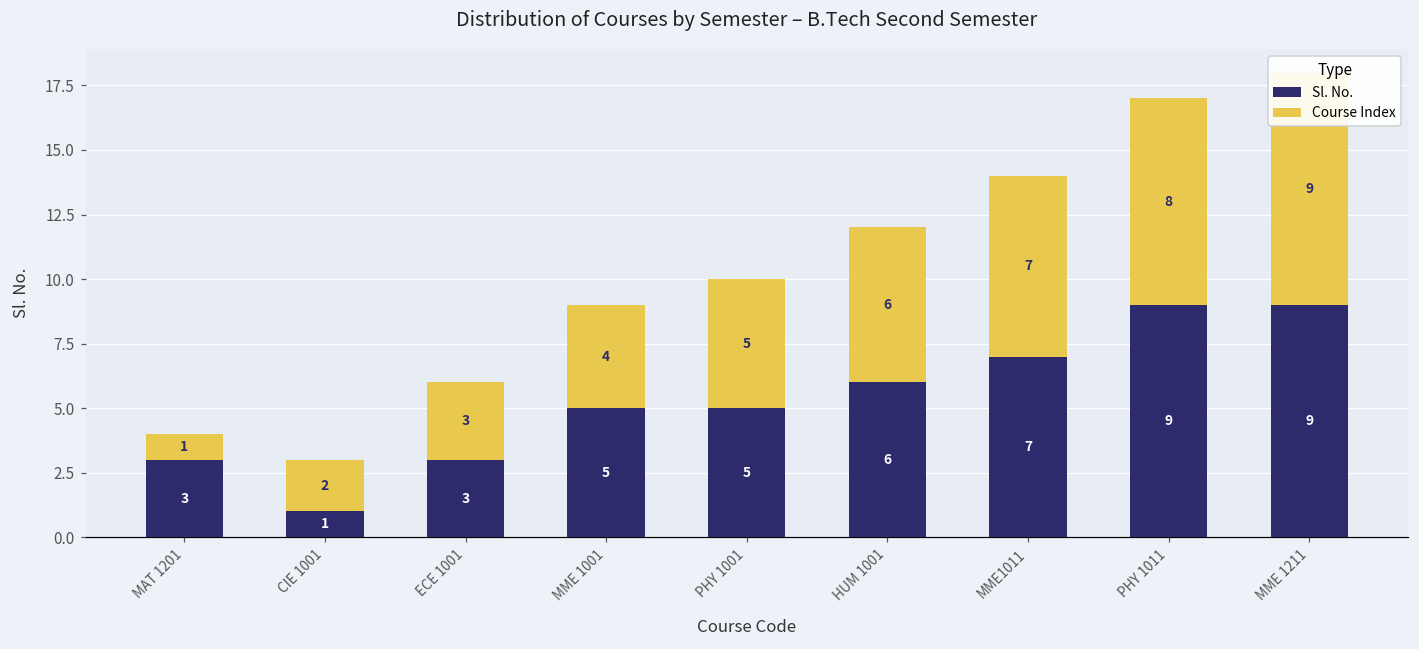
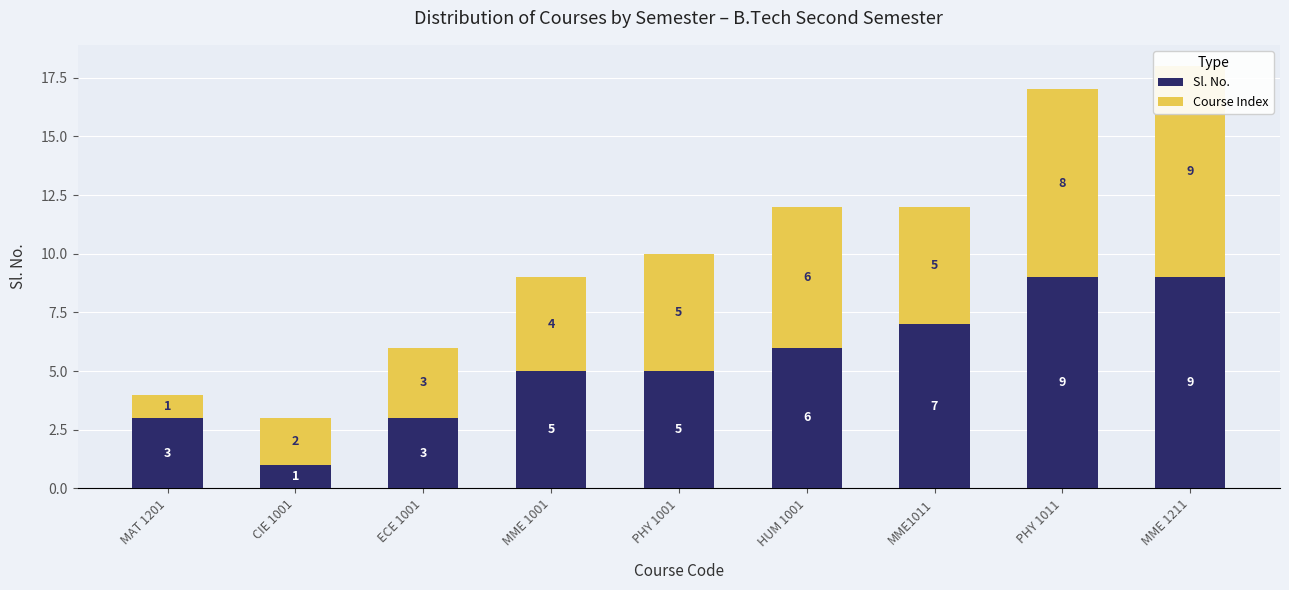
  {
    "Sl. No.": {
      "MAT 1201": 3,
      "CIE 1001": 1,
      "ECE 1001": 3,
      "MME 1001": 5,
      "PHY 1001": 5,
      "HUM 1001": 6,
      "MME1011": 7,
      "PHY 1011": 9,
      "MME 1211": 9
    },
    "Course Index": {
      "MAT 1201": 1,
      "CIE 1001": 2,
      "ECE 1001": 3,
      "MME 1001": 4,
      "PHY 1001": 5,
      "HUM 1001": 6,
-     "MME1011": 7,
+     "MME1011": 5,
      "PHY 1011": 8
    }
  }
